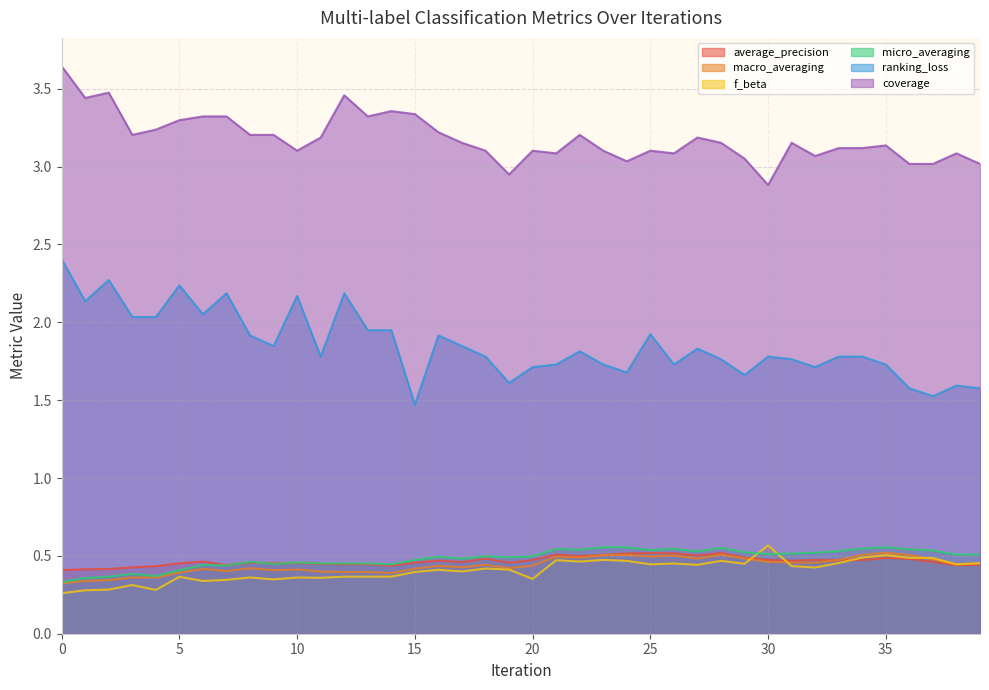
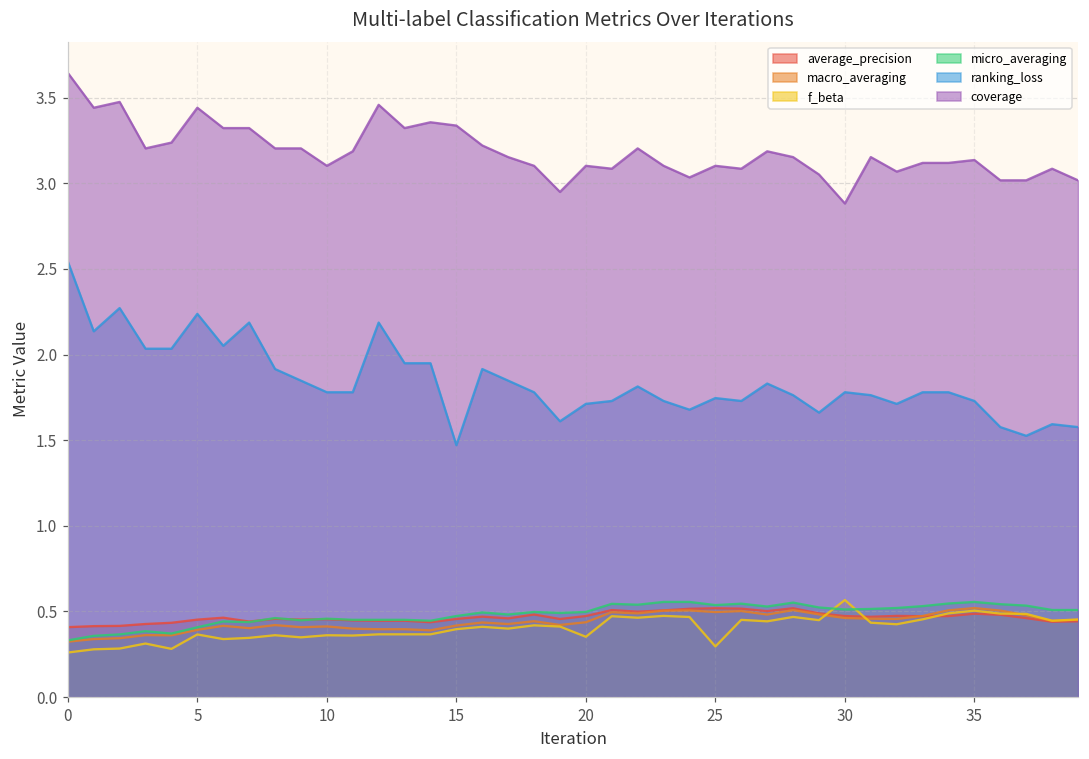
  {
    "f_beta": {
      "0": 0.26,
      "5": 0.37,
      "10": 0.36,
      "15": 0.40,
      "20": 0.35,
-     "25": 0.45,
+     "25": 0.30,
      "30": 0.57
    },
    "micro_averaging": {
      "15": 0.47,
      "20": 0.50,
      "25": 0.54,
      "30": 0.51,
      "35": 0.56
    },
    "ranking_loss": {
-     "0": 2.40,
+     "0": 2.54,
      "5": 2.24,
-     "10": 2.17,
+     "10": 1.78,
      "15": 1.47,
      "20": 1.71,
-     "25": 1.92,
+     "25": 1.75,
      "30": 1.78,
      "35": 1.73
    },
    "coverage": {
      "0": 3.64,
-     "5": 3.30,
+     "5": 3.44,
      "10": 3.10,
      "15": 3.34,
      "20": 3.10,
      "25": 3.10,
      "30": 2.88,
      "35": 3.14
    }
  }
